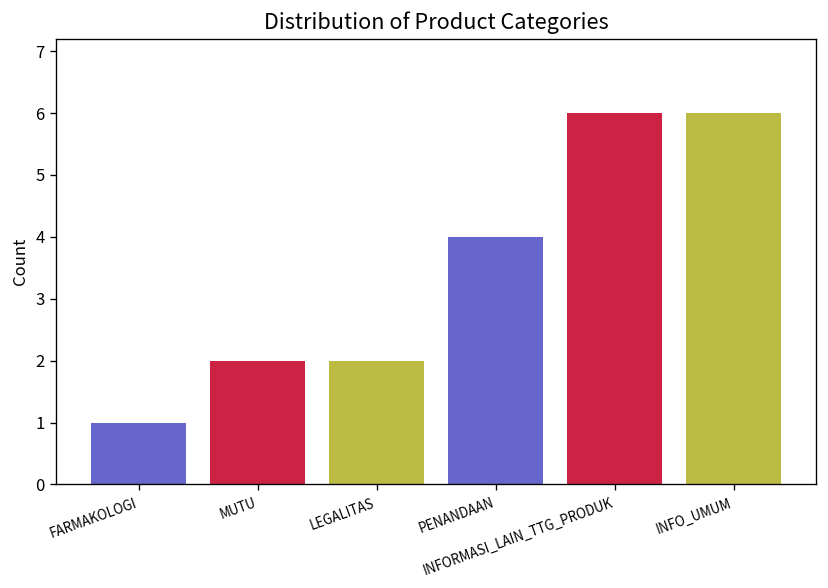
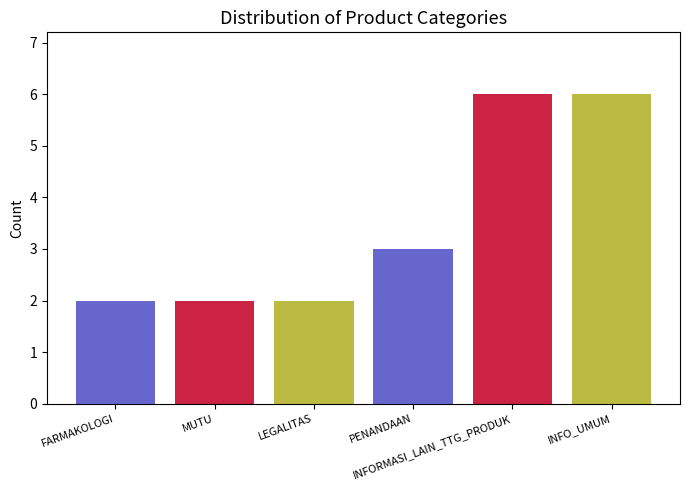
  {
-   "FARMAKOLOGI": 1,
+   "FARMAKOLOGI": 2,
    "MUTU": 2,
    "LEGALITAS": 2,
-   "PENANDAAN": 4,
+   "PENANDAAN": 3,
    "INFORMASI_LAIN_TTG_PRODUK": 6,
    "INFO_UMUM": 6
  }
